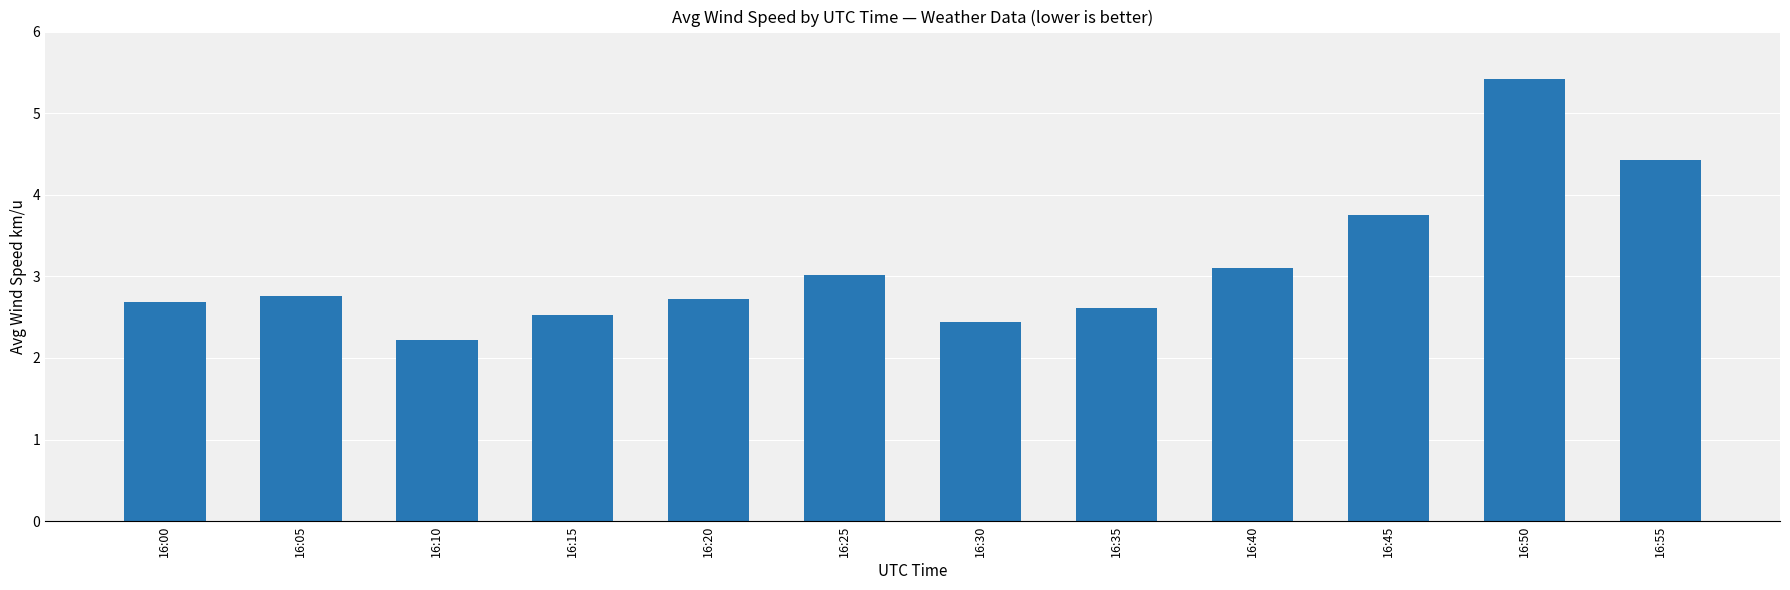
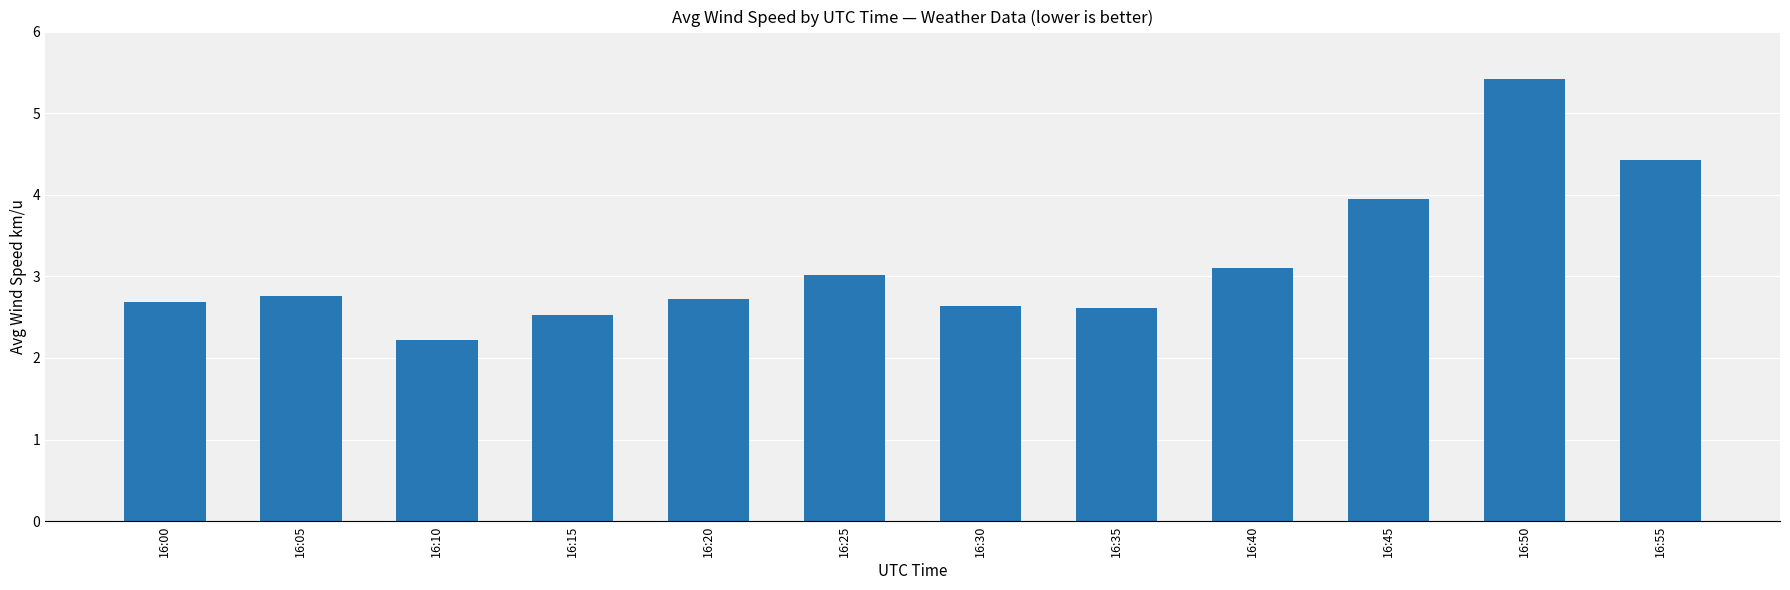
  {
    "16:00": 2.7,
    "16:05": 2.8,
    "16:10": 2.2,
    "16:15": 2.5,
    "16:20": 2.7,
    "16:25": 3.0,
-   "16:30": 2.4,
+   "16:30": 2.6,
    "16:35": 2.6,
    "16:40": 3.1,
-   "16:45": 3.8,
+   "16:45": 3.9,
    "16:50": 5.4,
    "16:55": 4.4
  }
